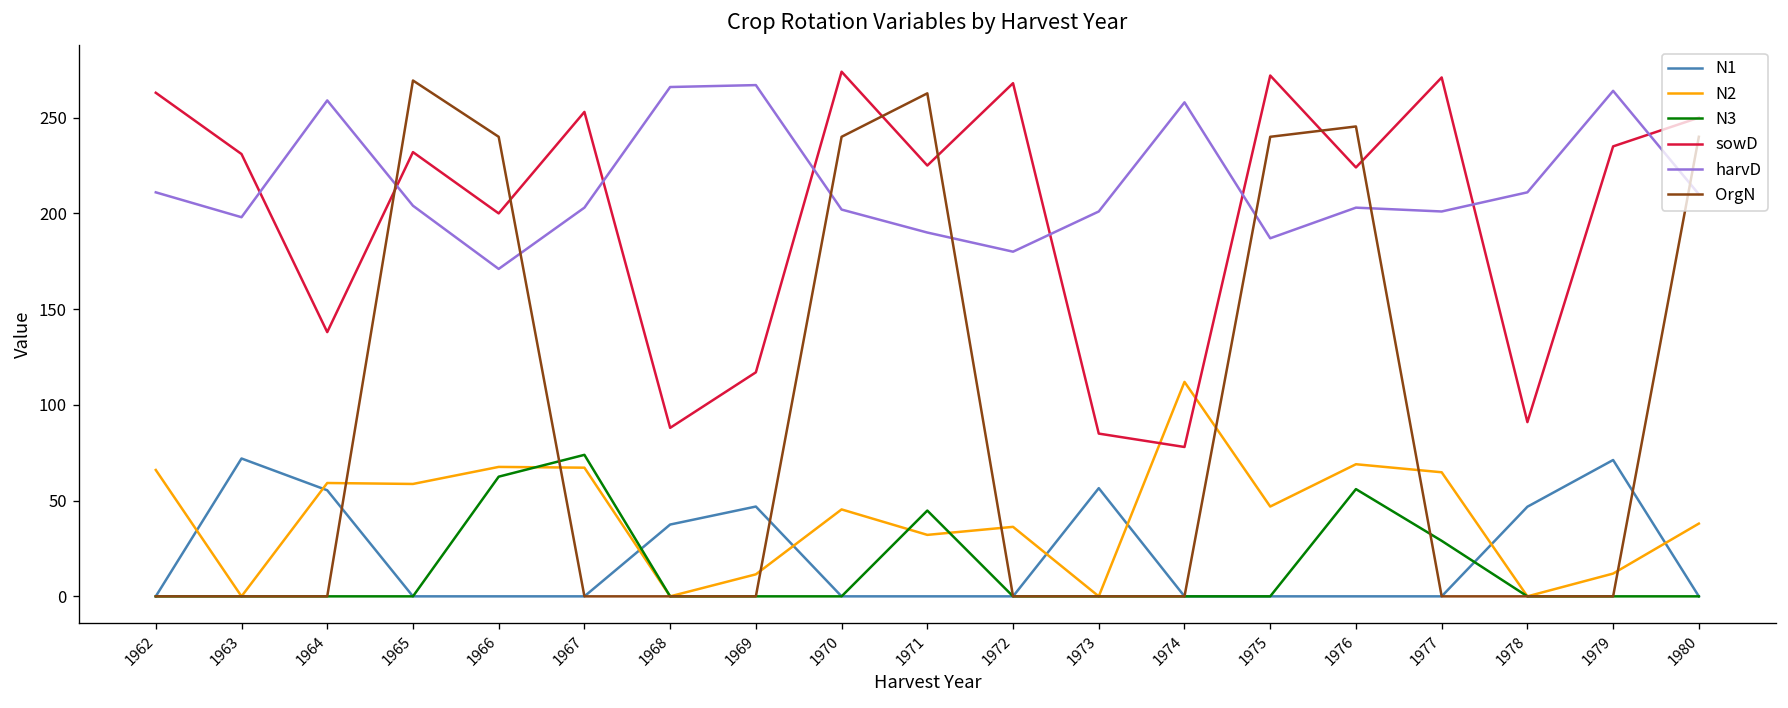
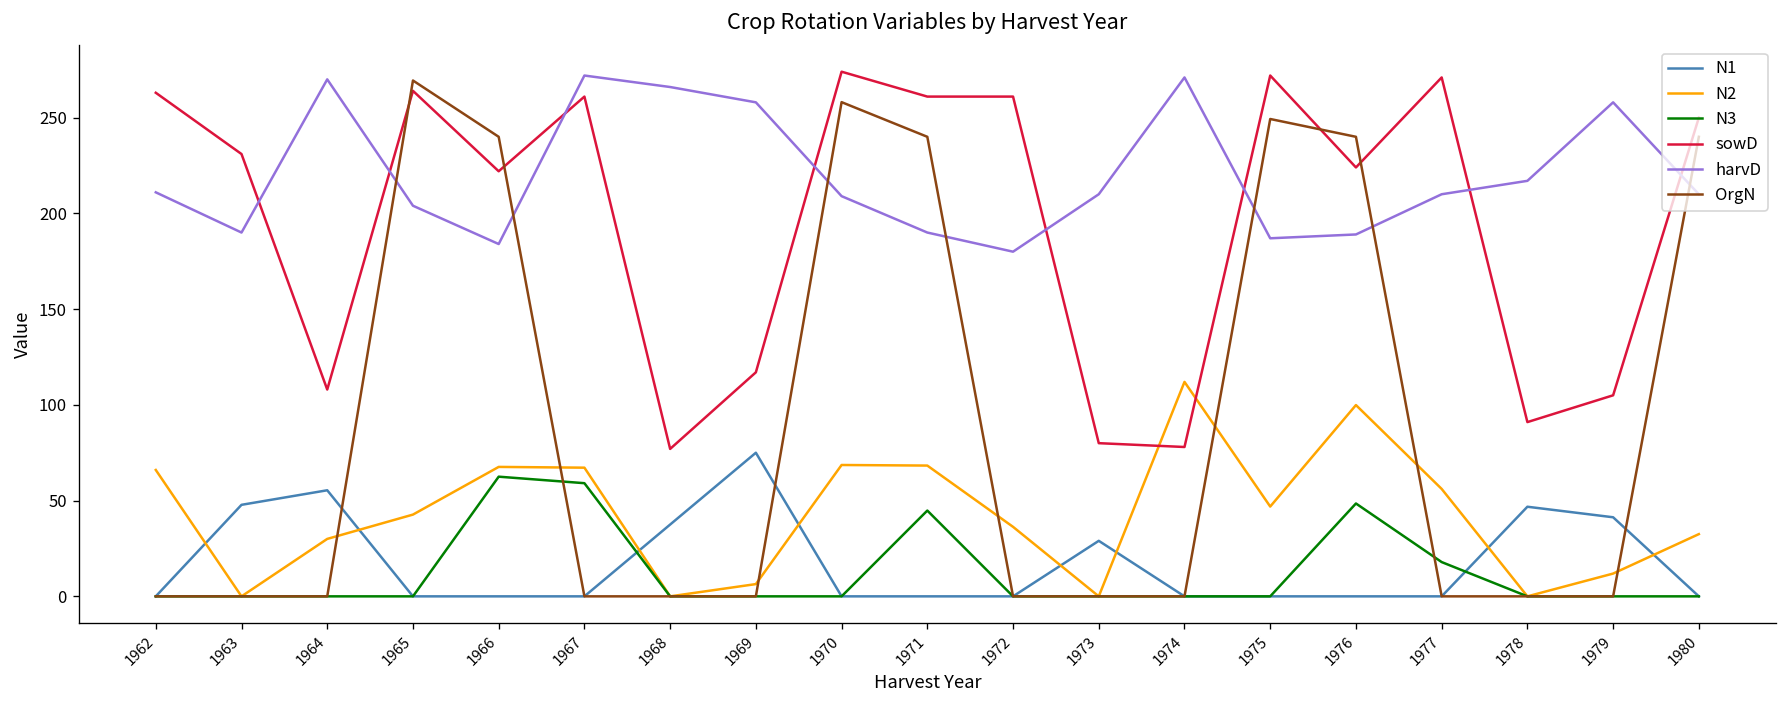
  {
    "N1": {
-     "1963": 72,
+     "1963": 48,
      "1964": 55,
      "1966": 0,
      "1968": 38,
-     "1969": 47,
+     "1969": 75,
      "1971": 0,
-     "1973": 57,
+     "1973": 29,
      "1976": 0,
      "1978": 47,
-     "1979": 71
+     "1979": 41
    },
    "N2": {
      "1962": 66,
-     "1964": 59,
-     "1965": 59,
+     "1964": 30,
+     "1965": 43,
      "1966": 68,
      "1967": 67,
-     "1969": 12,
-     "1970": 45,
-     "1971": 32,
+     "1969": 6,
+     "1970": 69,
+     "1971": 68,
      "1972": 36,
      "1974": 112,
      "1975": 47,
-     "1976": 69,
-     "1977": 65,
+     "1976": 100,
+     "1977": 56,
      "1979": 12,
-     "1980": 38
+     "1980": 33
    },
    "N3": {
      "1966": 63,
-     "1967": 74,
+     "1967": 59,
      "1971": 45,
-     "1976": 56,
-     "1977": 29
+     "1976": 49,
+     "1977": 18
    },
    "sowD": {
      "1962": 263,
      "1963": 231,
-     "1964": 138,
-     "1965": 232,
-     "1966": 200,
-     "1967": 253,
-     "1968": 88,
+     "1964": 108,
+     "1965": 264,
+     "1966": 222,
+     "1967": 261,
+     "1968": 77,
      "1969": 117,
      "1970": 274,
-     "1971": 225,
-     "1972": 268,
-     "1973": 85,
+     "1971": 261,
+     "1972": 261,
+     "1973": 80,
      "1974": 78,
      "1975": 272,
      "1976": 224,
      "1977": 271,
      "1978": 91,
-     "1979": 235
+     "1979": 105
    },
    "harvD": {
      "1962": 211,
-     "1963": 198,
-     "1964": 259,
+     "1963": 190,
+     "1964": 270,
      "1965": 204,
-     "1966": 171,
-     "1967": 203,
+     "1966": 184,
+     "1967": 272,
      "1968": 266,
-     "1969": 267,
-     "1970": 202,
+     "1969": 258,
+     "1970": 209,
      "1971": 190,
      "1972": 180,
-     "1973": 201,
-     "1974": 258,
+     "1973": 210,
+     "1974": 271,
      "1975": 187,
-     "1976": 203,
-     "1977": 201,
-     "1978": 211,
-     "1979": 264
+     "1976": 189,
+     "1977": 210,
+     "1978": 217,
+     "1979": 258
    },
    "OrgN": {
      "1965": 269,
      "1966": 240,
-     "1970": 240,
-     "1971": 263,
-     "1975": 240,
-     "1976": 245
+     "1970": 258,
+     "1971": 240,
+     "1975": 249,
+     "1976": 240
    }
  }
